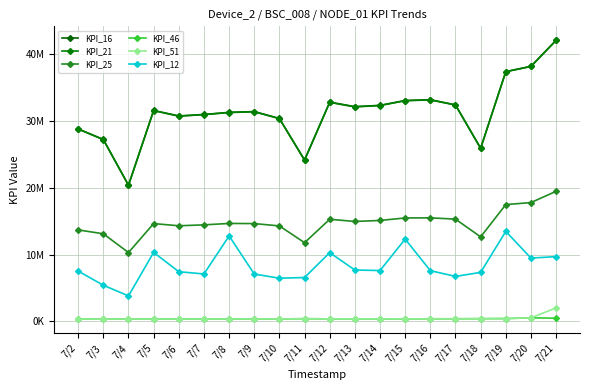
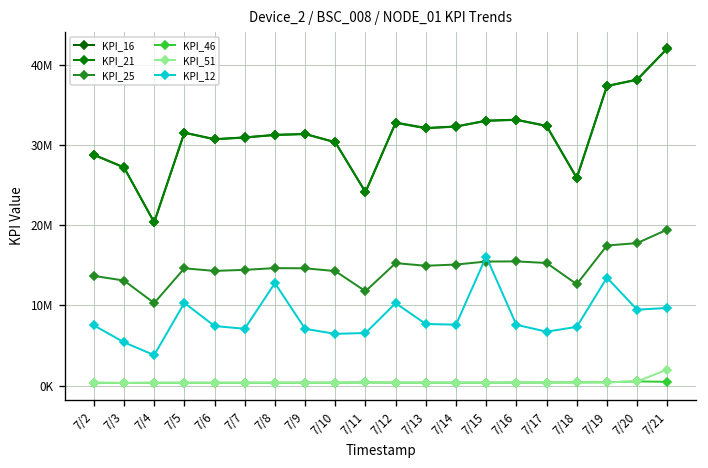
  {
    "KPI_46": {
      "7/21": 0
    },
    "KPI_51": {
      "7/21": 2000000
    },
    "KPI_12": {
      "7/2": 8000000,
      "7/3": 5000000,
      "7/4": 4000000,
      "7/5": 10000000,
      "7/6": 7000000,
      "7/7": 7000000,
      "7/8": 13000000,
      "7/9": 7000000,
      "7/10": 6000000,
      "7/11": 7000000,
      "7/12": 10000000,
      "7/13": 8000000,
      "7/14": 8000000,
-     "7/15": 12000000,
+     "7/15": 16000000,
      "7/16": 8000000,
      "7/17": 7000000,
      "7/18": 7000000,
      "7/19": 13000000,
      "7/20": 9000000,
      "7/21": 10000000
    }
  }
